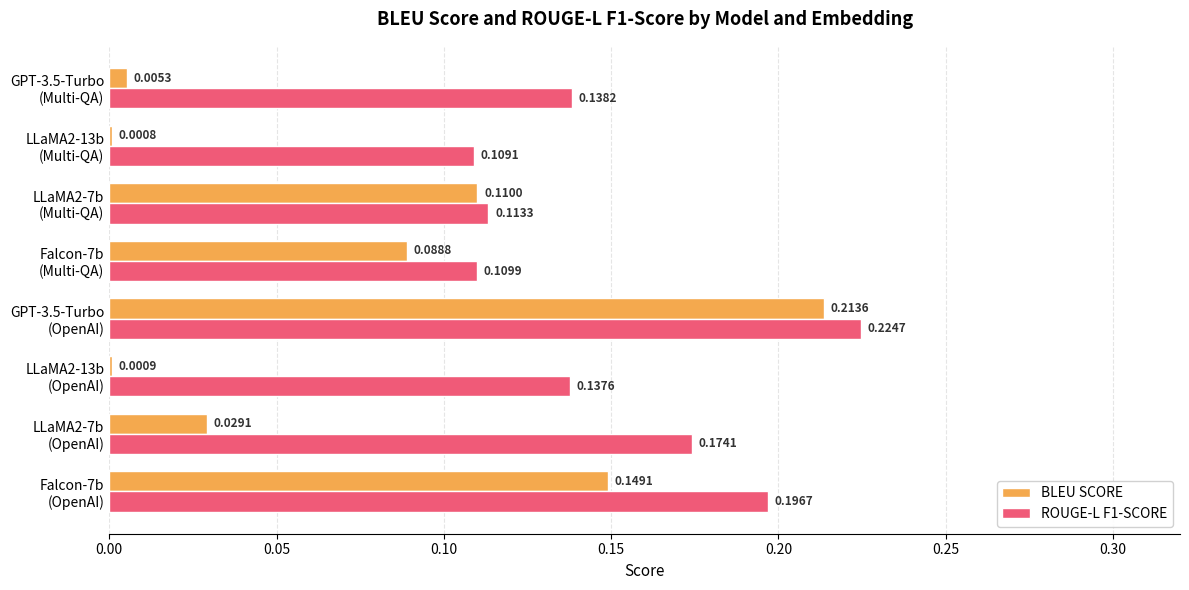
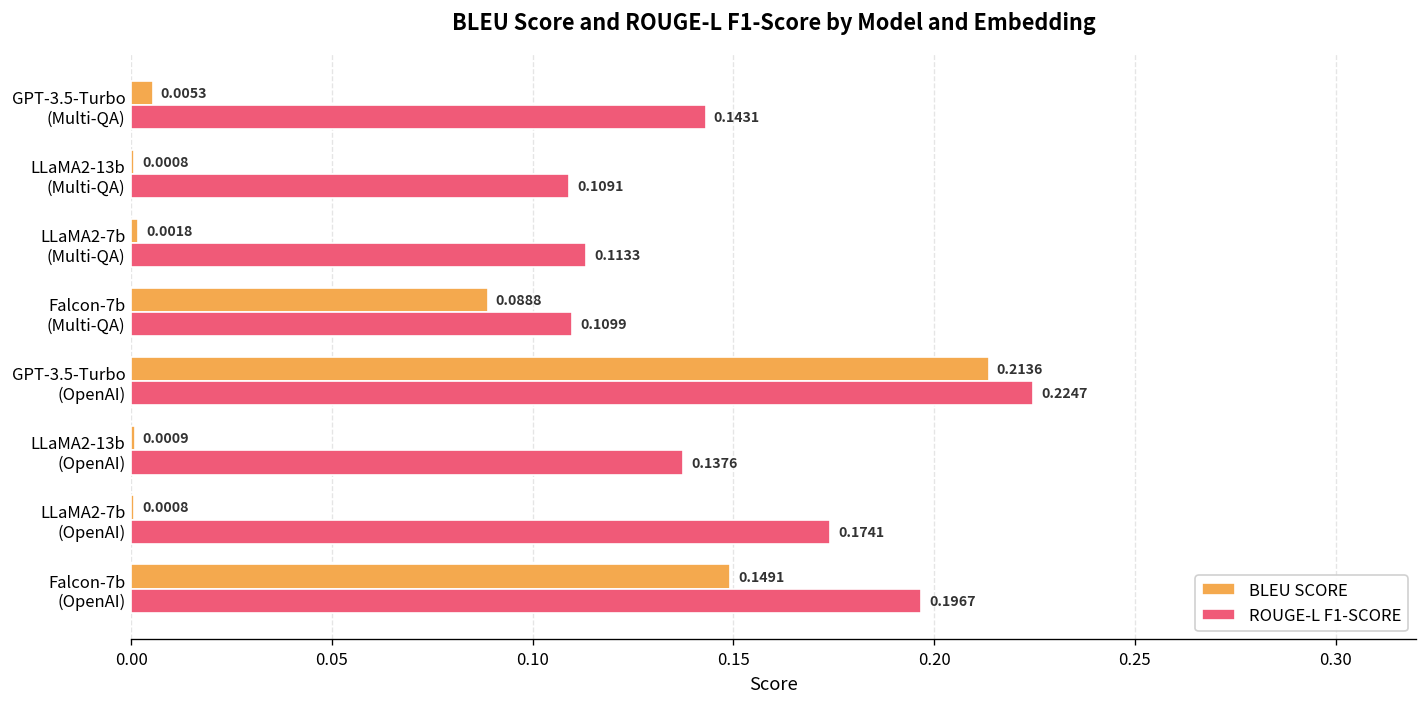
  {
    "BLEU SCORE": {
      "GPT-3.5-Turbo (Multi-QA)": 0.0053,
      "LLaMA2-13b (Multi-QA)": 0.0008,
-     "LLaMA2-7b (Multi-QA)": 0.1100,
+     "LLaMA2-7b (Multi-QA)": 0.0018,
      "Falcon-7b (Multi-QA)": 0.0888,
      "GPT-3.5-Turbo (OpenAI)": 0.2136,
      "LLaMA2-13b (OpenAI)": 0.0009,
-     "LLaMA2-7b (OpenAI)": 0.0291,
+     "LLaMA2-7b (OpenAI)": 0.0008,
      "Falcon-7b (OpenAI)": 0.1491
    },
    "ROUGE-L F1-SCORE": {
-     "GPT-3.5-Turbo (Multi-QA)": 0.1382,
+     "GPT-3.5-Turbo (Multi-QA)": 0.1431,
      "LLaMA2-13b (Multi-QA)": 0.1091,
      "LLaMA2-7b (Multi-QA)": 0.1133,
      "Falcon-7b (Multi-QA)": 0.1099,
      "GPT-3.5-Turbo (OpenAI)": 0.2247,
      "LLaMA2-13b (OpenAI)": 0.1376,
      "LLaMA2-7b (OpenAI)": 0.1741,
      "Falcon-7b (OpenAI)": 0.1967
    }
  }
